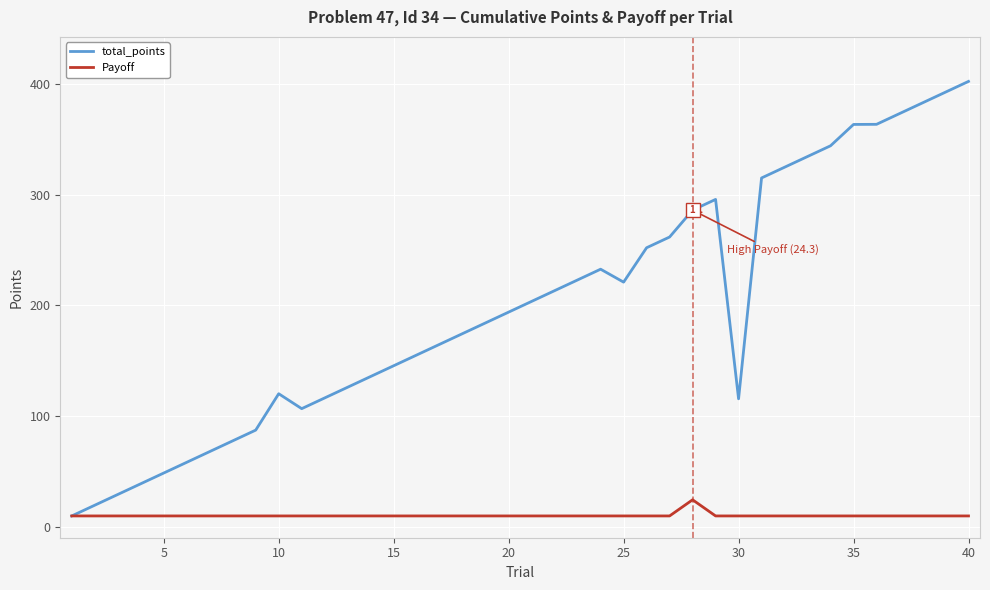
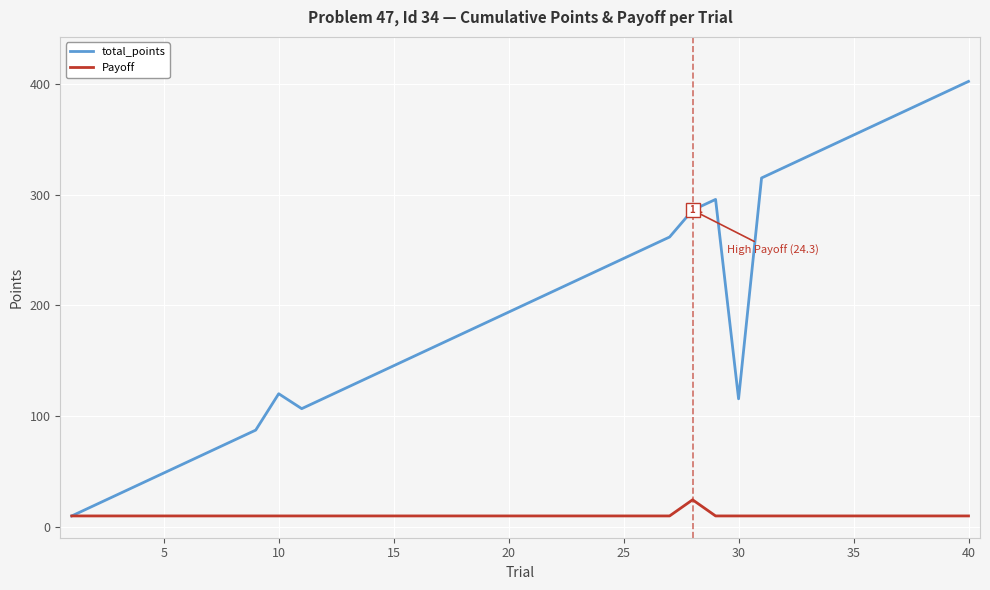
  {
    "total_points": {
      "5": 49,
      "10": 120,
      "15": 146,
      "20": 194,
-     "25": 221,
+     "25": 243,
      "30": 116,
-     "35": 364,
+     "35": 354,
      "40": 403
    },
    "Payoff": {
      "5": 10,
      "10": 10,
      "15": 10,
      "20": 10,
      "25": 10,
      "30": 10,
      "35": 10,
      "40": 10
    }
  }
